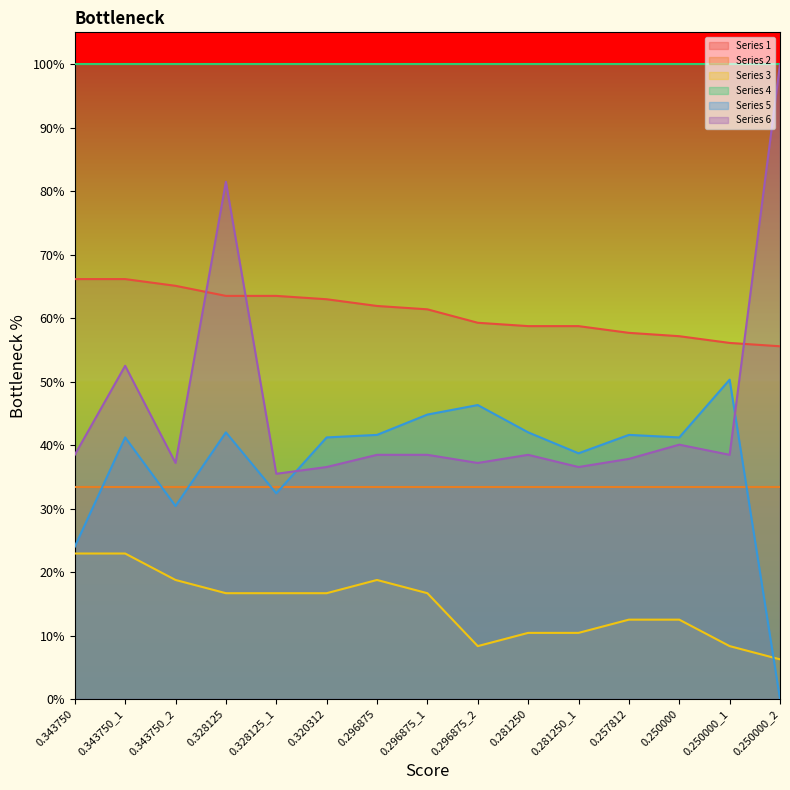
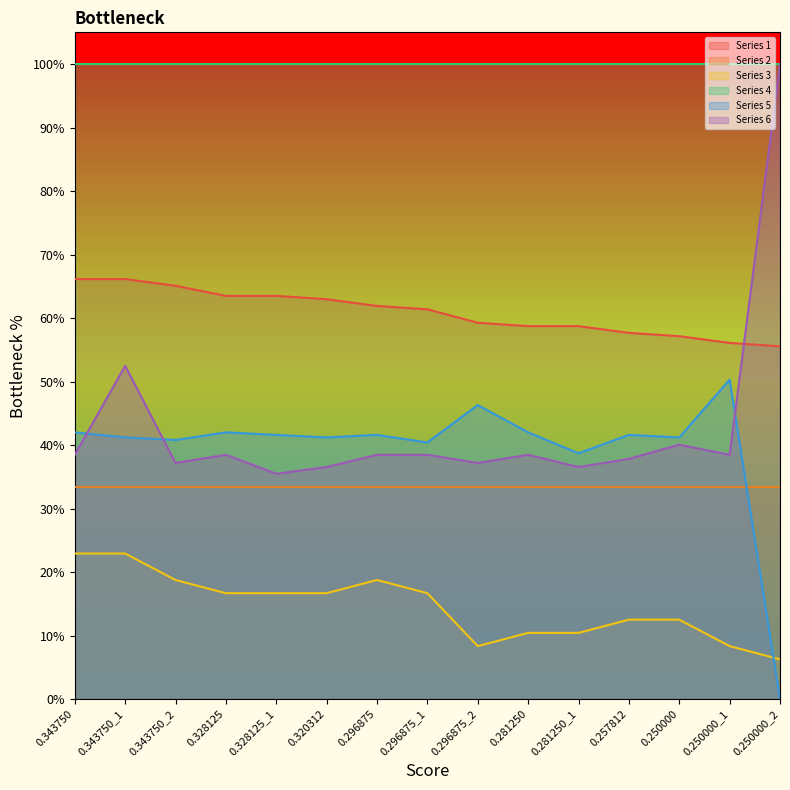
  {
    "Series 4": {
      "0.343750": "100%",
      "0.343750_1": "100%",
      "0.343750_2": "100%",
      "0.328125": "100%",
      "0.328125_1": "100%",
      "0.320312": "100%",
      "0.296875": "100%",
      "0.296875_1": "100%",
      "0.296875_2": "100%",
      "0.281250": "100%",
      "0.281250_1": "100%",
      "0.257812": "100%",
      "0.250000": "100%"
    },
    "Series 5": {
-     "0.343750": "24%",
+     "0.343750": "42%",
      "0.343750_1": "41%",
-     "0.343750_2": "30%",
+     "0.343750_2": "41%",
      "0.328125": "42%",
-     "0.328125_1": "32%",
+     "0.328125_1": "42%",
      "0.320312": "41%",
      "0.296875": "42%",
-     "0.296875_1": "45%",
+     "0.296875_1": "40%",
      "0.296875_2": "46%",
      "0.281250": "42%",
      "0.281250_1": "39%",
      "0.257812": "42%",
      "0.250000": "41%",
      "0.250000_1": "50%",
      "0.250000_2": "0%"
    },
    "Series 6": {
      "0.343750": "38%",
      "0.343750_1": "52%",
      "0.343750_2": "37%",
-     "0.328125": "81%",
+     "0.328125": "38%",
      "0.328125_1": "35%",
      "0.320312": "37%",
      "0.296875": "38%",
      "0.296875_1": "38%",
      "0.296875_2": "37%",
      "0.281250": "38%",
      "0.281250_1": "37%",
      "0.257812": "38%",
      "0.250000": "40%",
      "0.250000_1": "38%"
    }
  }
